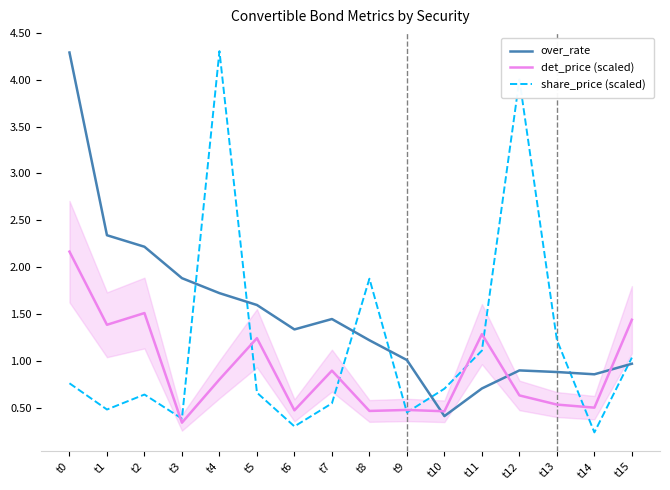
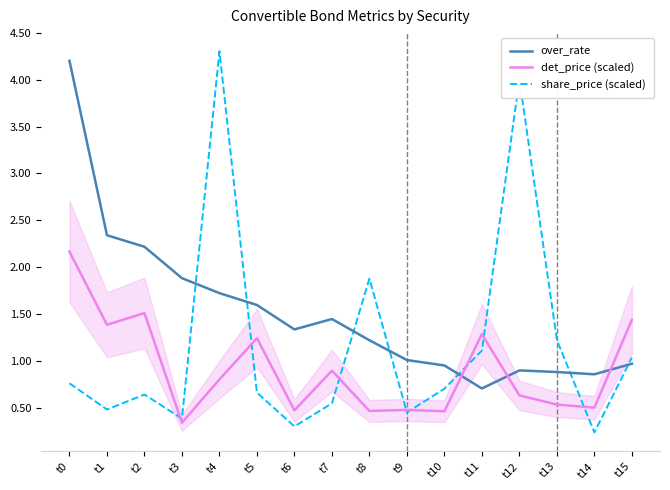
  {
    "over_rate": {
-     "t0": 4.3,
+     "t0": 4.2,
      "t1": 2.3,
      "t2": 2.2,
      "t3": 1.9,
      "t4": 1.7,
      "t5": 1.6,
      "t6": 1.3,
      "t7": 1.4,
      "t8": 1.2,
      "t9": 1.0,
-     "t10": 0.4,
+     "t10": 1.0,
      "t11": 0.7,
      "t12": 0.9,
      "t13": 0.9,
      "t14": 0.9,
      "t15": 1.0
    },
    "share_price (scaled)": {
      "t0": 0.8,
      "t1": 0.5,
      "t2": 0.6,
      "t3": 0.4,
      "t4": 4.3,
      "t5": 0.7,
      "t6": 0.3,
      "t7": 0.5,
      "t8": 1.9,
      "t10": 0.7,
      "t11": 1.1,
      "t13": 1.2,
      "t14": 0.2,
      "t15": 1.0
    }
  }
